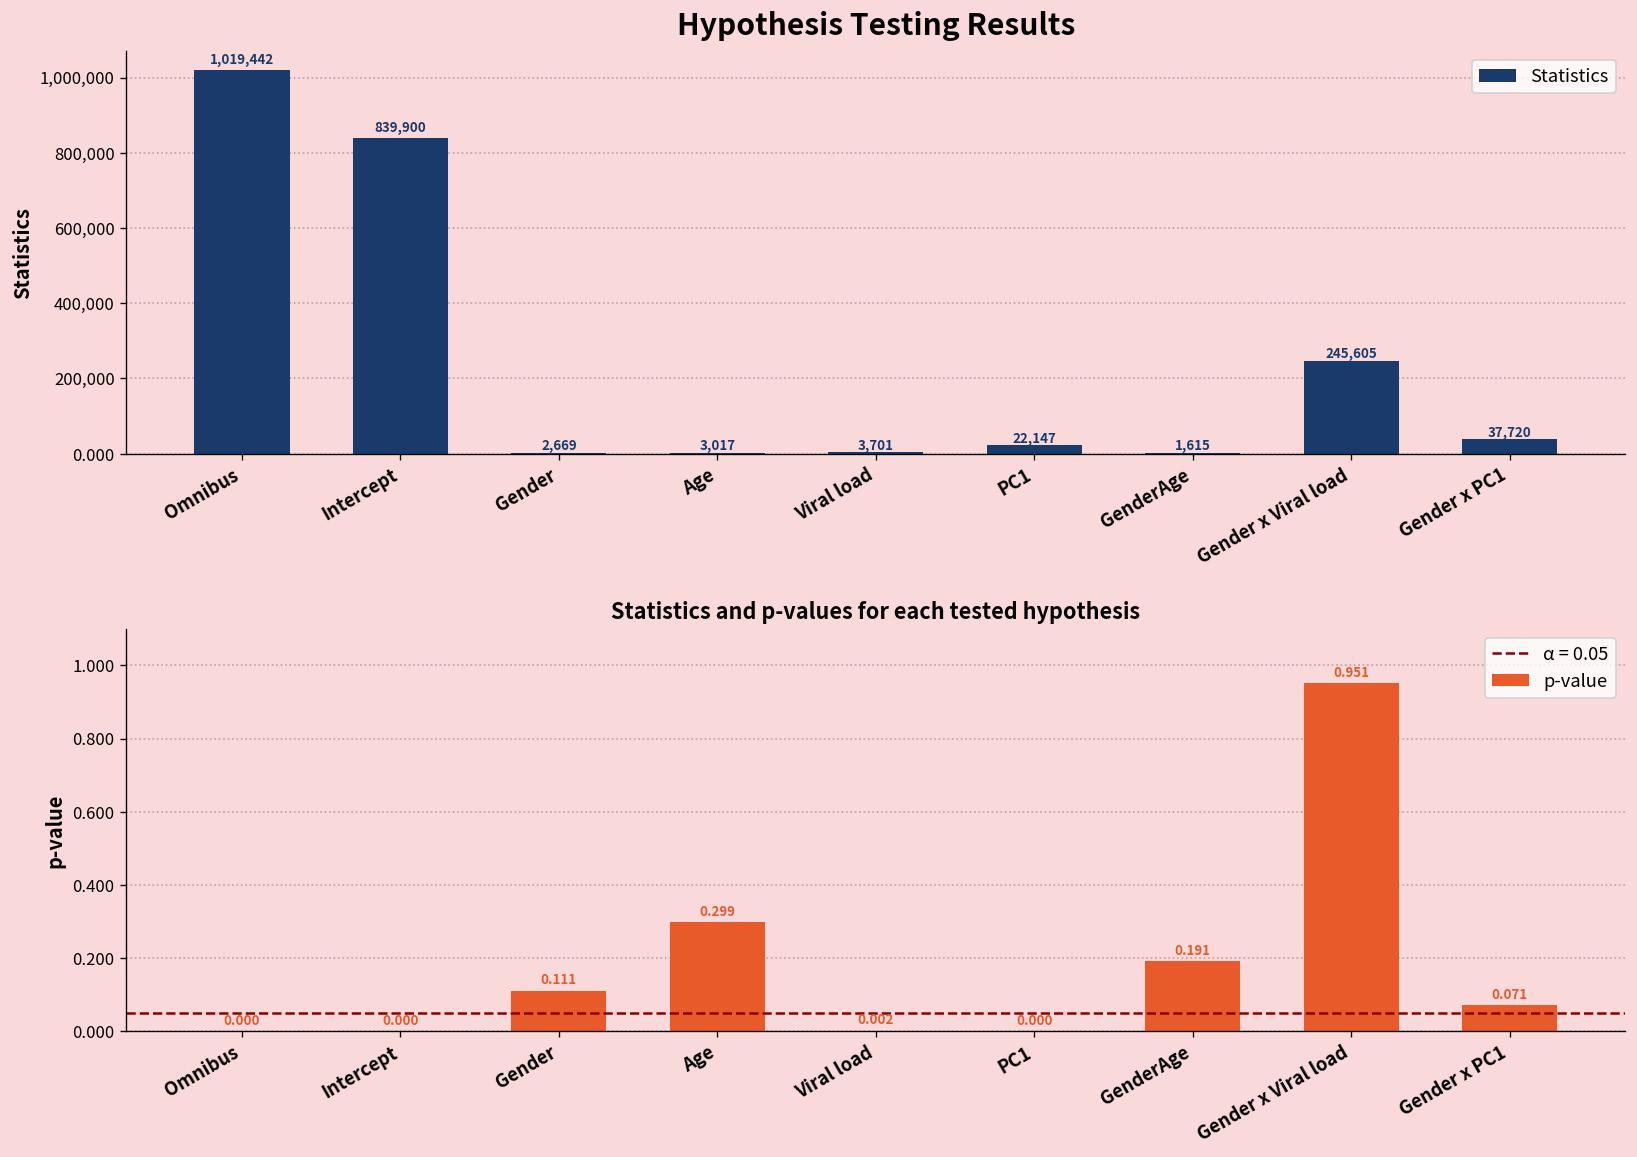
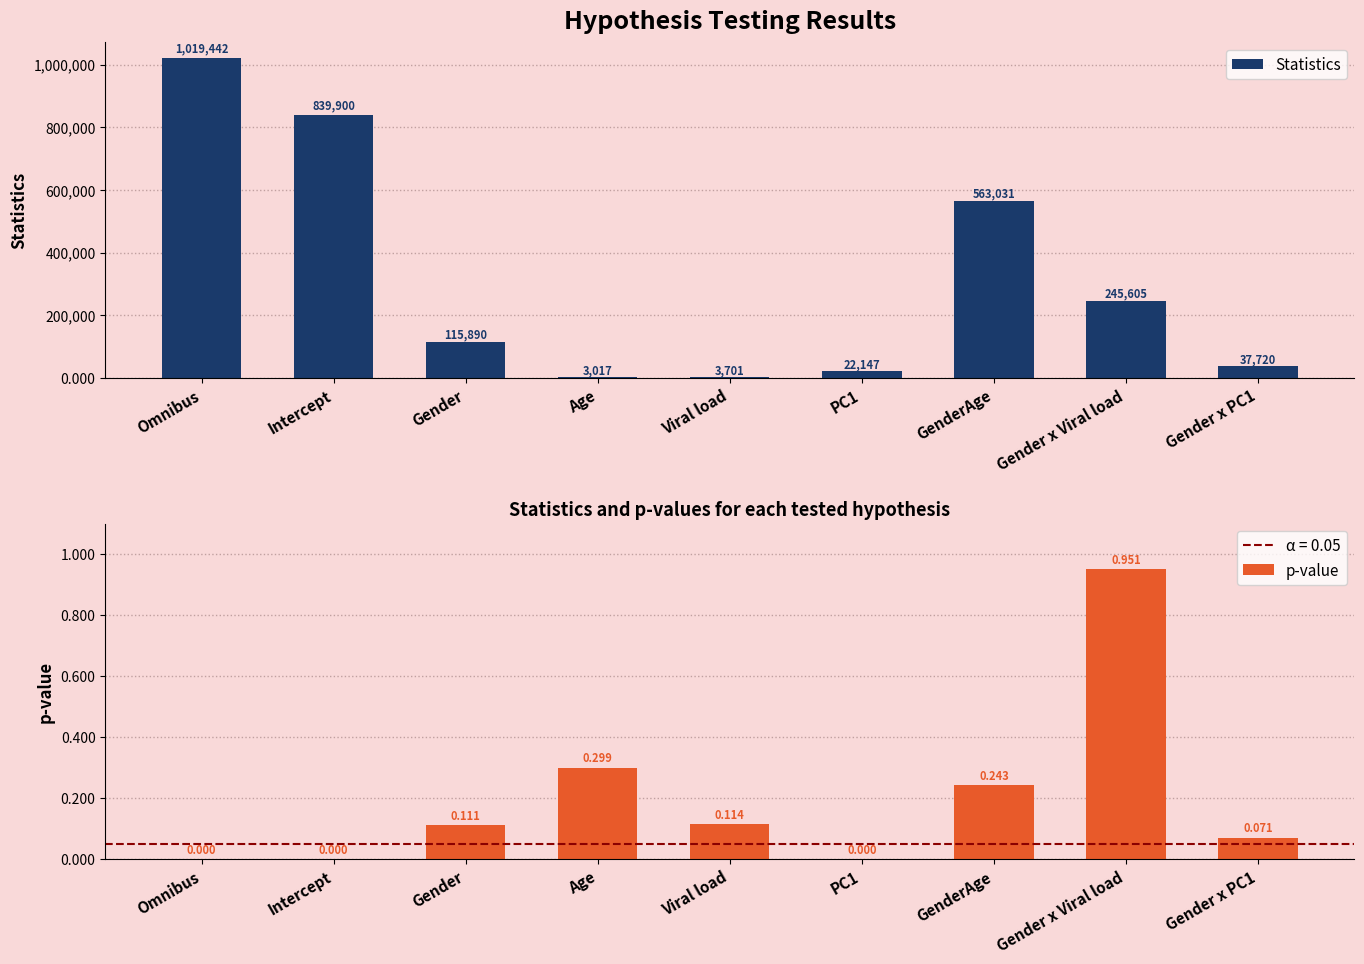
  {
    "Hypothesis Testing Results": {
      "Omnibus": "1,019,442",
      "Intercept": "839,900",
-     "Gender": "2,669",
+     "Gender": "115,890",
      "Age": "3,017",
      "Viral load": "3,701",
      "PC1": "22,147",
-     "GenderAge": "1,615"
+     "GenderAge": "563,031"
    },
    "Statistics and p-values for each tested hypothesis": {
      "Omnibus": "0.000",
      "Intercept": "0.000",
      "Gender": "0.111",
      "Age": "0.299",
-     "Viral load": "0.002",
+     "Viral load": "0.114",
      "PC1": "0.000",
-     "GenderAge": "0.191",
+     "GenderAge": "0.243",
      "Gender x Viral load": "0.951",
      "Gender x PC1": "0.071"
    }
  }
